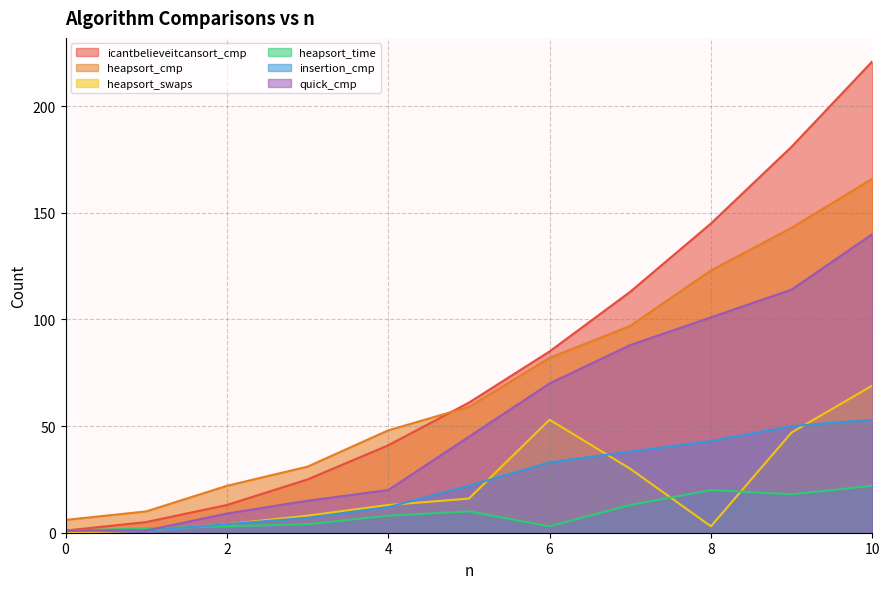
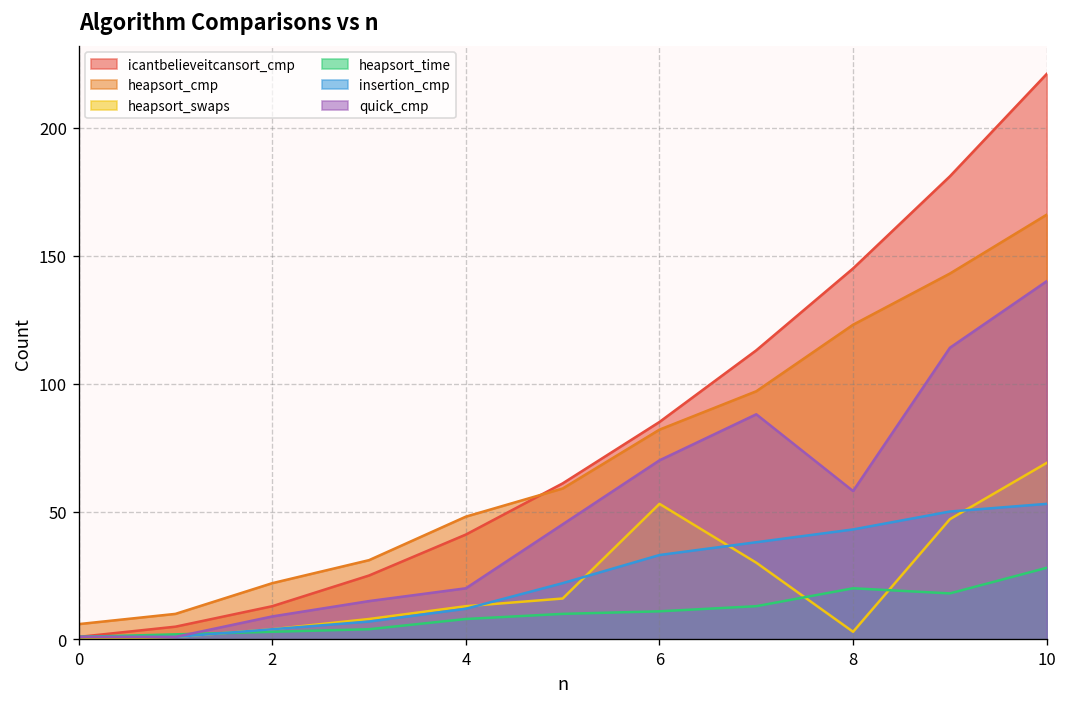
  {
    "heapsort_swaps": {
      "6": 53,
      "8": 3,
      "10": 69
    },
    "heapsort_time": {
      "4": 8,
-     "6": 3,
+     "6": 11,
      "8": 20,
-     "10": 22
+     "10": 28
    },
    "insertion_cmp": {
      "6": 33,
      "8": 43,
      "10": 53
    },
    "quick_cmp": {
      "2": 9,
      "4": 20,
      "6": 70,
-     "8": 101,
+     "8": 58,
      "10": 140
    }
  }
